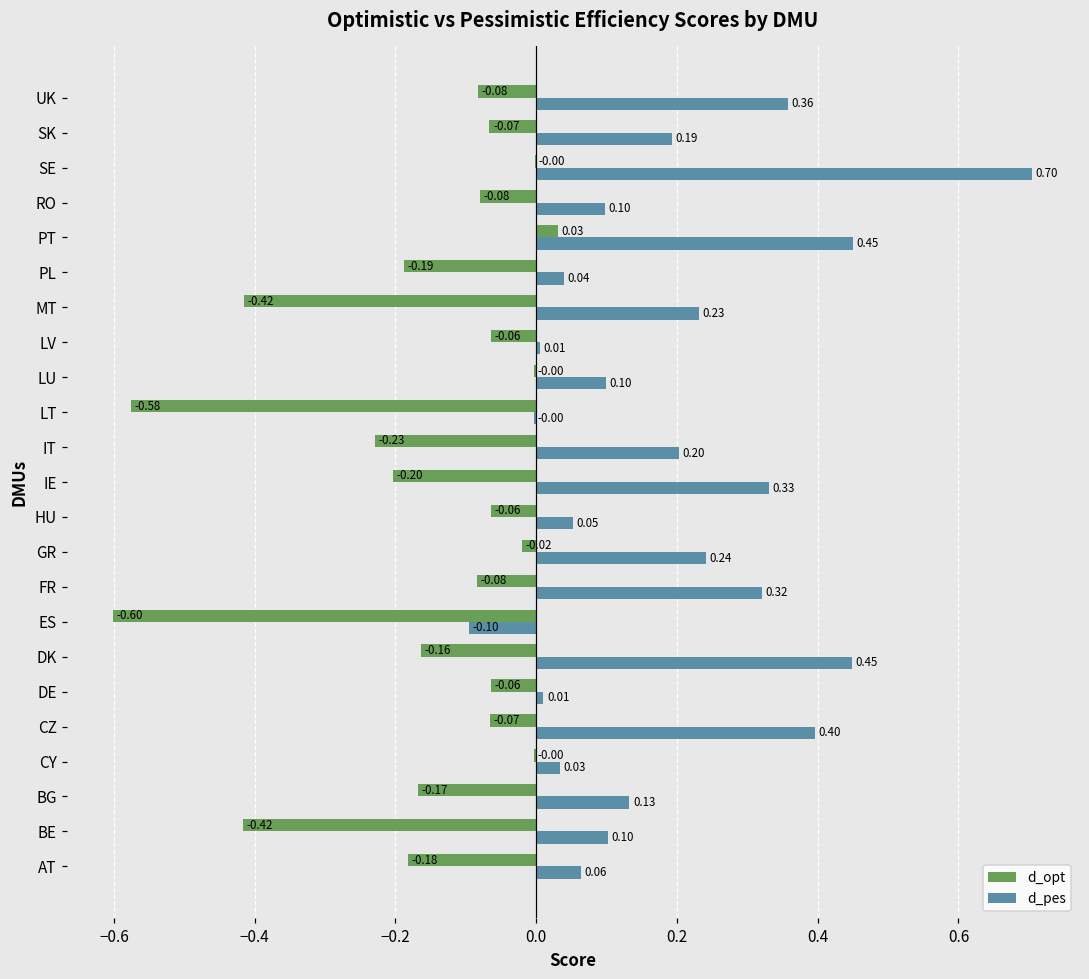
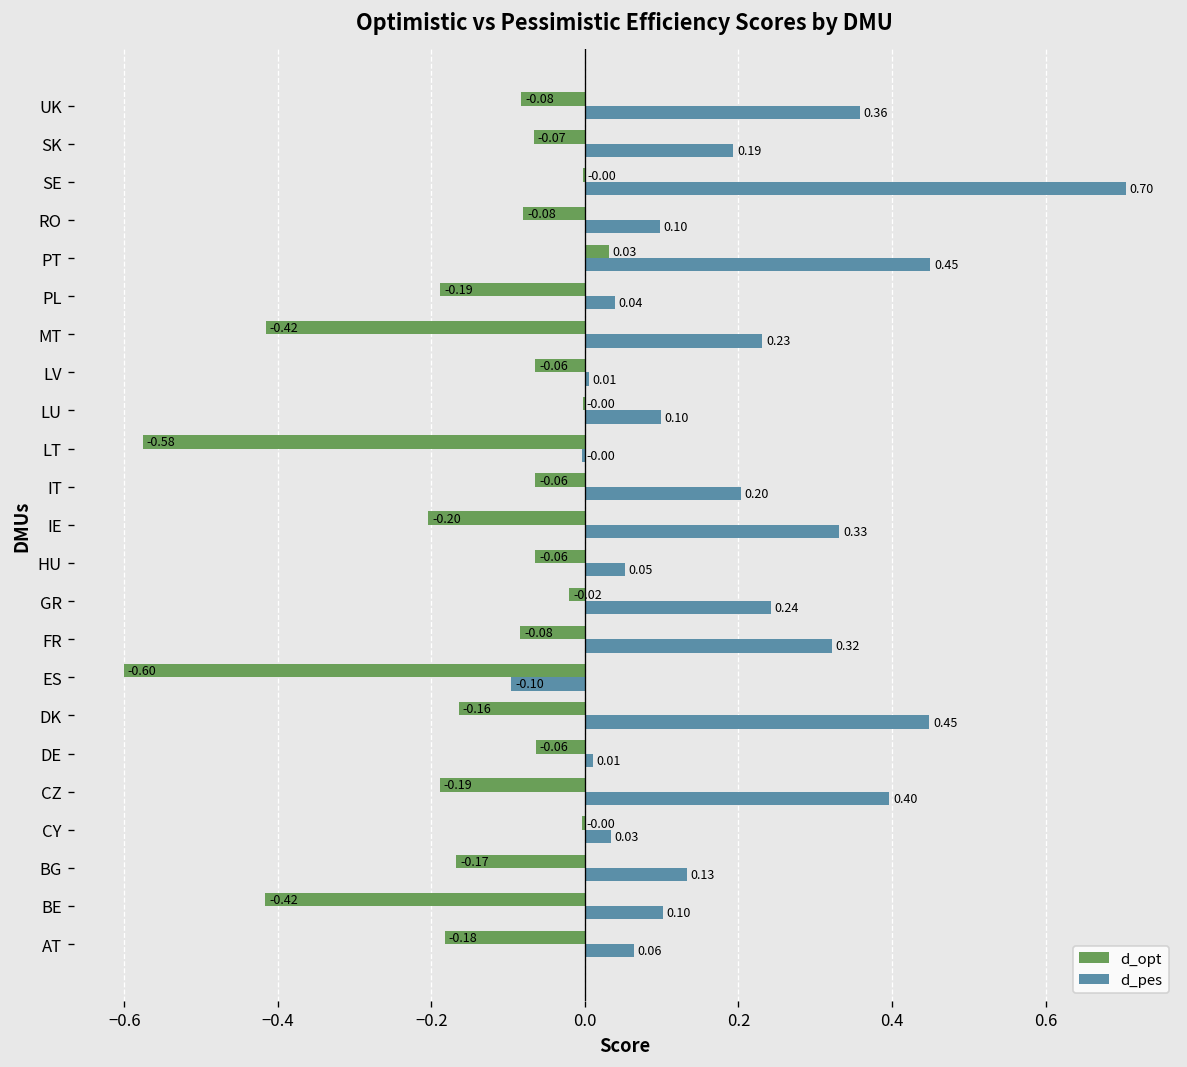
  {
    "d_opt": {
      "UK": -0.08,
      "SK": -0.07,
      "SE": -0.00,
      "RO": -0.08,
      "PT": 0.03,
      "PL": -0.19,
      "MT": -0.42,
      "LV": -0.06,
      "LU": -0.00,
      "LT": -0.58,
-     "IT": -0.23,
+     "IT": -0.06,
      "IE": -0.20,
      "HU": -0.06,
      "GR": -0.02,
      "FR": -0.08,
      "ES": -0.60,
      "DK": -0.16,
      "DE": -0.06,
-     "CZ": -0.07,
+     "CZ": -0.19,
      "CY": -0.00,
      "BG": -0.17,
      "BE": -0.42,
      "AT": -0.18
    },
    "d_pes": {
      "UK": 0.36,
      "SK": 0.19,
      "SE": 0.70,
      "RO": 0.10,
      "PT": 0.45,
      "PL": 0.04,
      "MT": 0.23,
      "LV": 0.01,
      "LU": 0.10,
      "LT": -0.00,
      "IT": 0.20,
      "IE": 0.33,
      "HU": 0.05,
      "GR": 0.24,
      "FR": 0.32,
      "ES": -0.10,
      "DK": 0.45,
      "DE": 0.01,
      "CZ": 0.40,
      "CY": 0.03,
      "BG": 0.13,
      "BE": 0.10,
      "AT": 0.06
    }
  }
